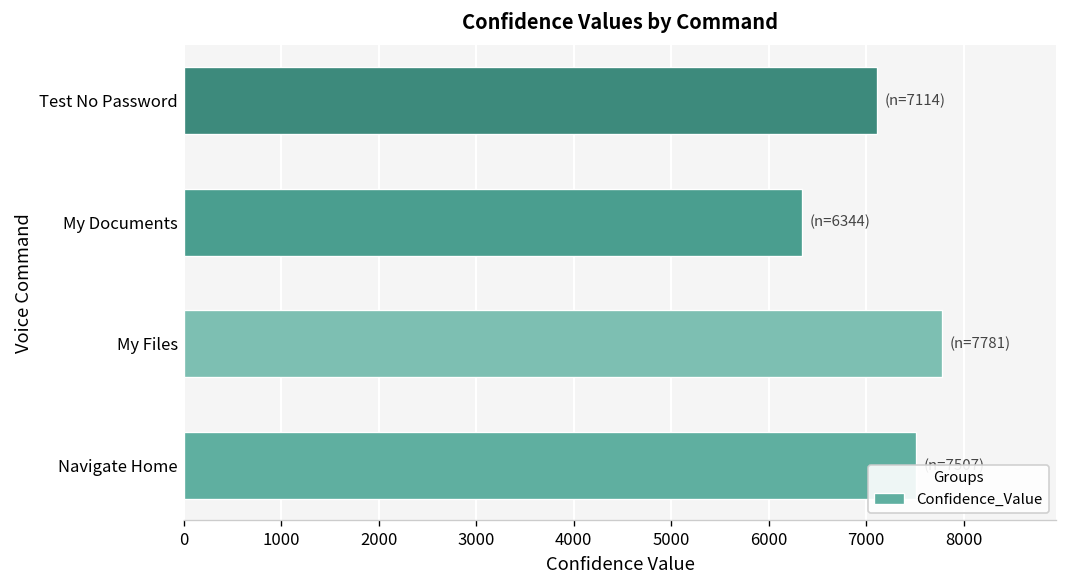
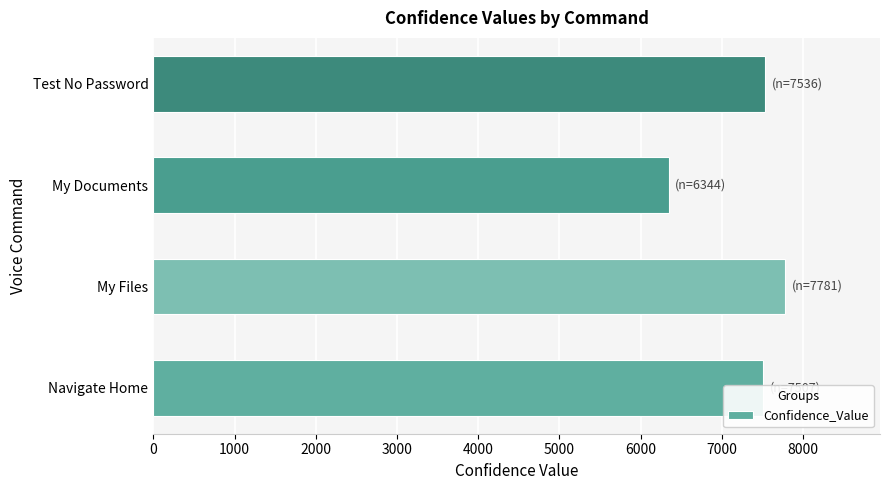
  {
-   "Test No Password": 7114,
+   "Test No Password": 7536,
    "My Documents": 6344,
    "My Files": 7781
  }
